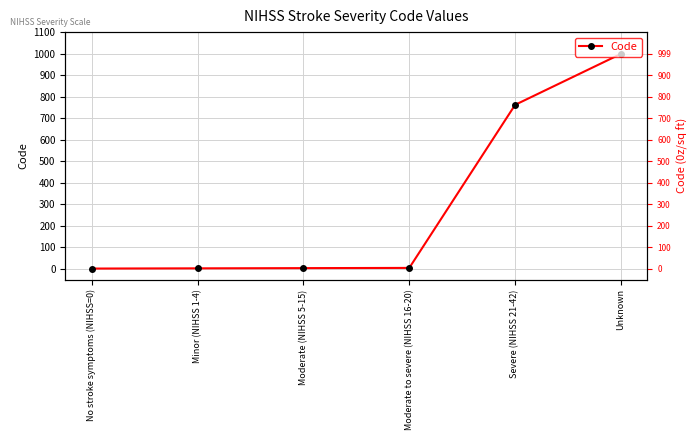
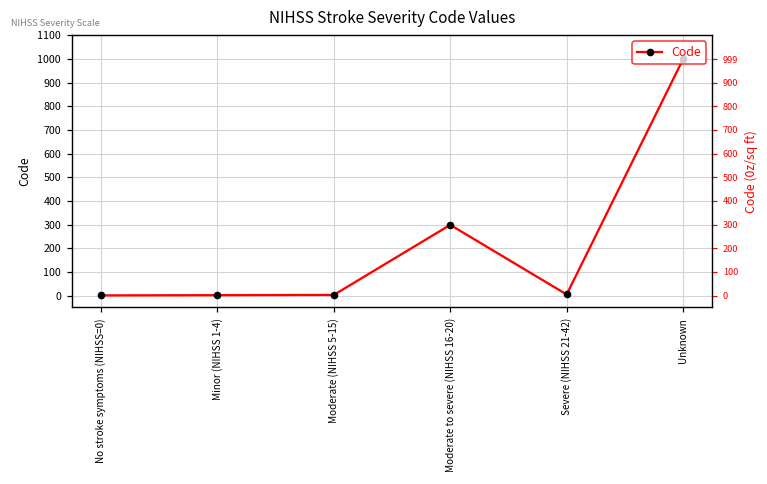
  {
    "No stroke symptoms (NIHSS=0)": 0,
    "Minor (NIHSS 1-4)": 0,
    "Moderate (NIHSS 5-15)": 0,
-   "Moderate to severe (NIHSS 16-20)": 0,
-   "Severe (NIHSS 21-42)": 760
+   "Moderate to severe (NIHSS 16-20)": 300,
+   "Severe (NIHSS 21-42)": 10
  }
